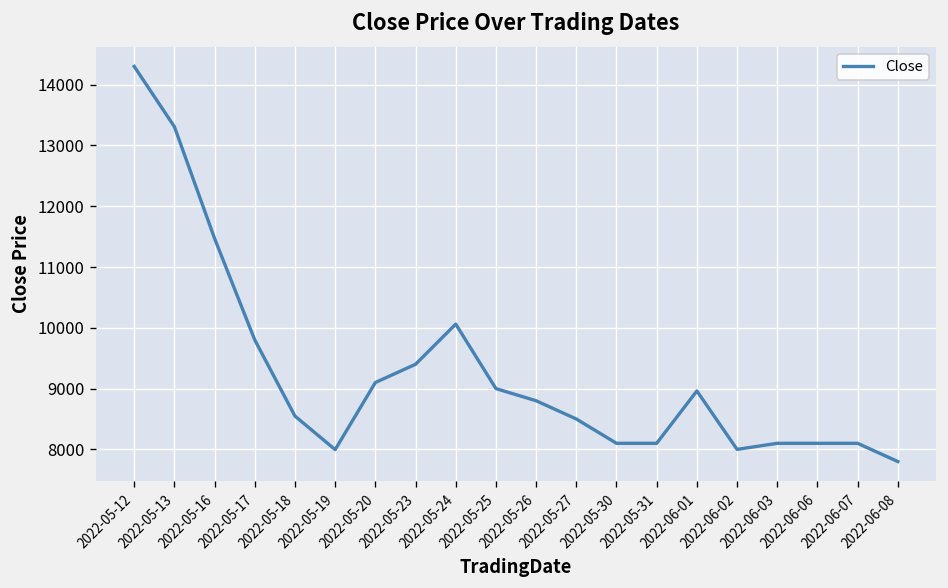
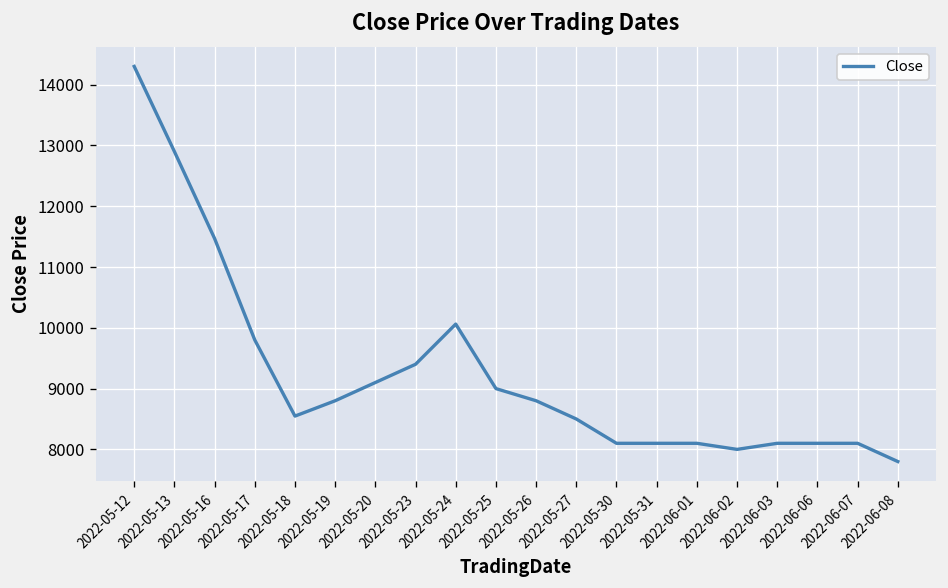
  {
    "2022-05-12": 14300,
-   "2022-05-13": 13300,
+   "2022-05-13": 12900,
    "2022-05-16": 11500,
    "2022-05-17": 9800,
    "2022-05-18": 8500,
-   "2022-05-19": 8000,
+   "2022-05-19": 8800,
    "2022-05-20": 9100,
    "2022-05-23": 9400,
    "2022-05-24": 10100,
    "2022-05-25": 9000,
    "2022-05-26": 8800,
    "2022-05-27": 8500,
    "2022-05-30": 8100,
    "2022-05-31": 8100,
-   "2022-06-01": 9000,
+   "2022-06-01": 8100,
    "2022-06-02": 8000,
    "2022-06-03": 8100,
    "2022-06-06": 8100,
    "2022-06-07": 8100,
    "2022-06-08": 7800
  }
